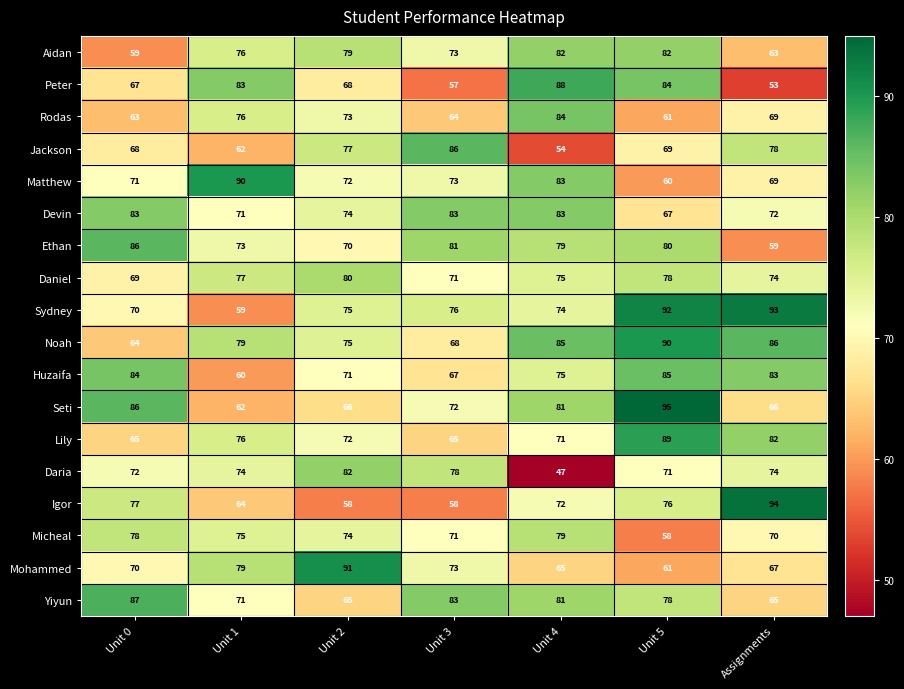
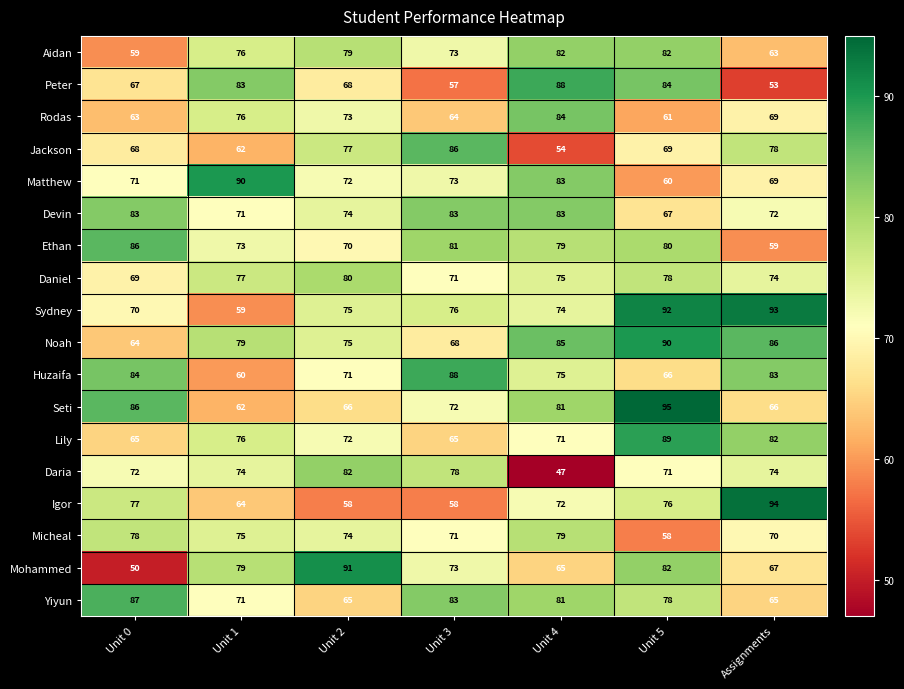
  {
    "Aidan": {
      "Unit 0": 59,
      "Unit 1": 76,
      "Unit 2": 79,
      "Unit 3": 73,
      "Unit 4": 82,
      "Unit 5": 82,
      "Assignments": 63
    },
    "Peter": {
      "Unit 0": 67,
      "Unit 1": 83,
      "Unit 2": 68,
      "Unit 3": 57,
      "Unit 4": 88,
      "Unit 5": 84,
      "Assignments": 53
    },
    "Rodas": {
      "Unit 0": 63,
      "Unit 1": 76,
      "Unit 2": 73,
      "Unit 3": 64,
      "Unit 4": 84,
      "Unit 5": 61,
      "Assignments": 69
    },
    "Jackson": {
      "Unit 0": 68,
      "Unit 1": 62,
      "Unit 2": 77,
      "Unit 3": 86,
      "Unit 4": 54,
      "Unit 5": 69,
      "Assignments": 78
    },
    "Matthew": {
      "Unit 0": 71,
      "Unit 1": 90,
      "Unit 2": 72,
      "Unit 3": 73,
      "Unit 4": 83,
      "Unit 5": 60,
      "Assignments": 69
    },
    "Devin": {
      "Unit 0": 83,
      "Unit 1": 71,
      "Unit 2": 74,
      "Unit 3": 83,
      "Unit 4": 83,
      "Unit 5": 67,
      "Assignments": 72
    },
    "Ethan": {
      "Unit 0": 86,
      "Unit 1": 73,
      "Unit 2": 70,
      "Unit 3": 81,
      "Unit 4": 79,
      "Unit 5": 80,
      "Assignments": 59
    },
    "Daniel": {
      "Unit 0": 69,
      "Unit 1": 77,
      "Unit 2": 80,
      "Unit 3": 71,
      "Unit 4": 75,
      "Unit 5": 78,
      "Assignments": 74
    },
    "Sydney": {
      "Unit 0": 70,
      "Unit 1": 59,
      "Unit 2": 75,
      "Unit 3": 76,
      "Unit 4": 74,
      "Unit 5": 92,
      "Assignments": 93
    },
    "Noah": {
      "Unit 0": 64,
      "Unit 1": 79,
      "Unit 2": 75,
      "Unit 3": 68,
      "Unit 4": 85,
      "Unit 5": 90,
      "Assignments": 86
    },
    "Huzaifa": {
      "Unit 0": 84,
      "Unit 1": 60,
      "Unit 2": 71,
-     "Unit 3": 67,
+     "Unit 3": 88,
      "Unit 4": 75,
-     "Unit 5": 85,
+     "Unit 5": 66,
      "Assignments": 83
    },
    "Seti": {
      "Unit 0": 86,
      "Unit 1": 62,
      "Unit 2": 66,
      "Unit 3": 72,
      "Unit 4": 81,
      "Unit 5": 95,
      "Assignments": 66
    },
    "Lily": {
      "Unit 0": 65,
      "Unit 1": 76,
      "Unit 2": 72,
      "Unit 3": 65,
      "Unit 4": 71,
      "Unit 5": 89,
      "Assignments": 82
    },
    "Daria": {
      "Unit 0": 72,
      "Unit 1": 74,
      "Unit 2": 82,
      "Unit 3": 78,
      "Unit 4": 47,
      "Unit 5": 71,
      "Assignments": 74
    },
    "Igor": {
      "Unit 0": 77,
      "Unit 1": 64,
      "Unit 2": 58,
      "Unit 3": 58,
      "Unit 4": 72,
      "Unit 5": 76,
      "Assignments": 94
    },
    "Micheal": {
      "Unit 0": 78,
      "Unit 1": 75,
      "Unit 2": 74,
      "Unit 3": 71,
      "Unit 4": 79,
      "Unit 5": 58,
      "Assignments": 70
    },
    "Mohammed": {
-     "Unit 0": 70,
+     "Unit 0": 50,
      "Unit 1": 79,
      "Unit 2": 91,
      "Unit 3": 73,
      "Unit 4": 65,
-     "Unit 5": 61,
+     "Unit 5": 82,
      "Assignments": 67
    },
    "Yiyun": {
      "Unit 0": 87,
      "Unit 1": 71,
      "Unit 2": 65,
      "Unit 3": 83,
      "Unit 4": 81,
      "Unit 5": 78,
      "Assignments": 65
    }
  }
